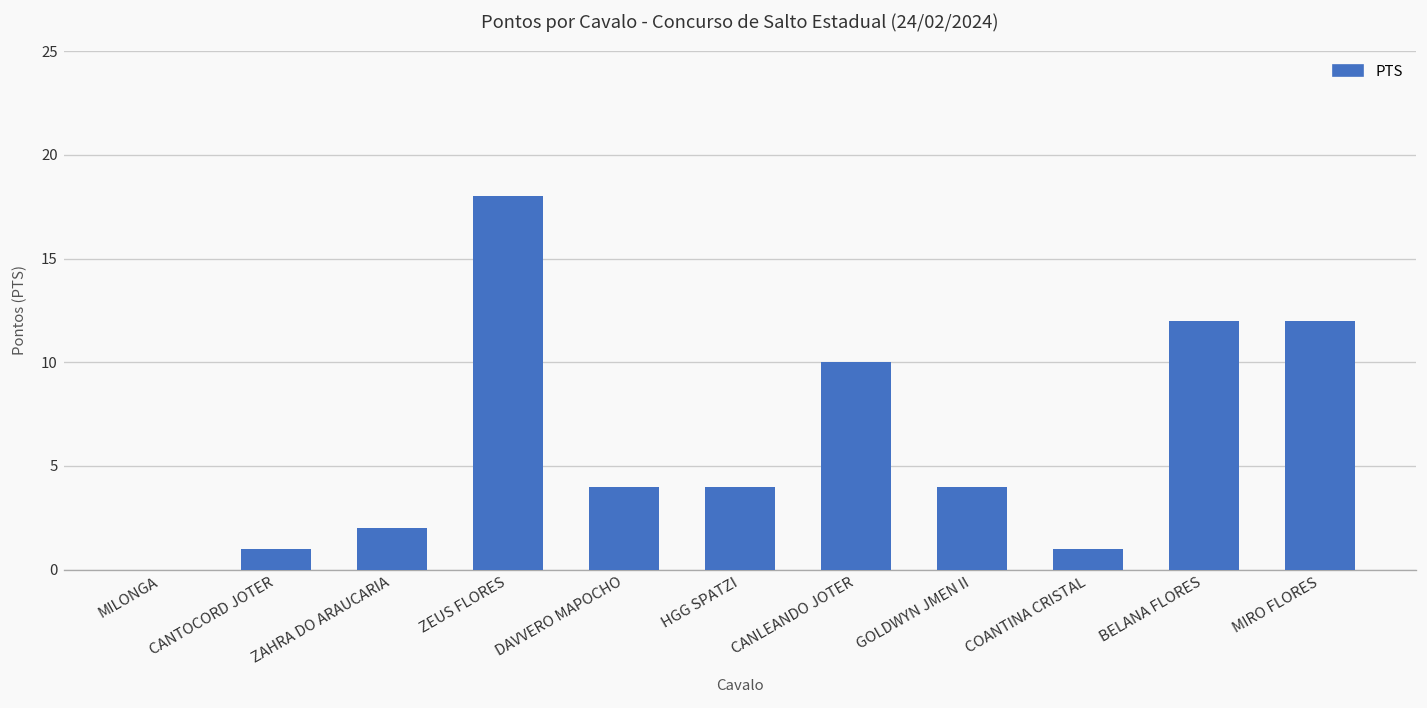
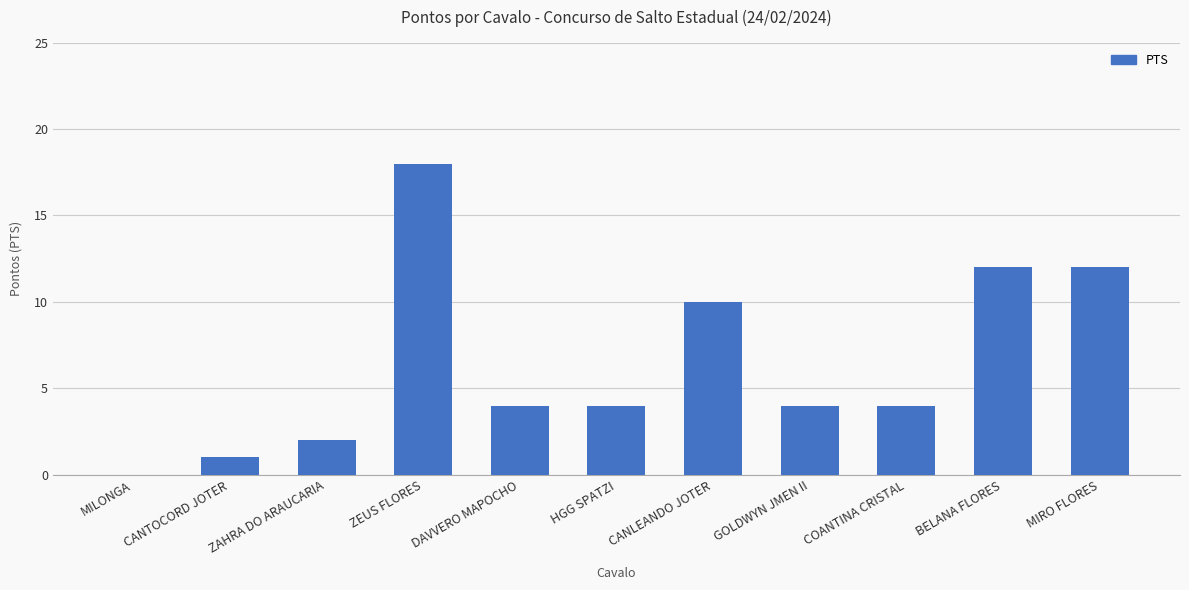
  {
    "MILONGA": 0,
    "CANTOCORD JOTER": 1,
    "ZAHRA DO ARAUCARIA": 2,
    "ZEUS FLORES": 18,
    "DAVVERO MAPOCHO": 4,
    "HGG SPATZI": 4,
    "CANLEANDO JOTER": 10,
    "GOLDWYN JMEN II": 4,
-   "COANTINA CRISTAL": 1,
+   "COANTINA CRISTAL": 4,
    "BELANA FLORES": 12,
    "MIRO FLORES": 12
  }
